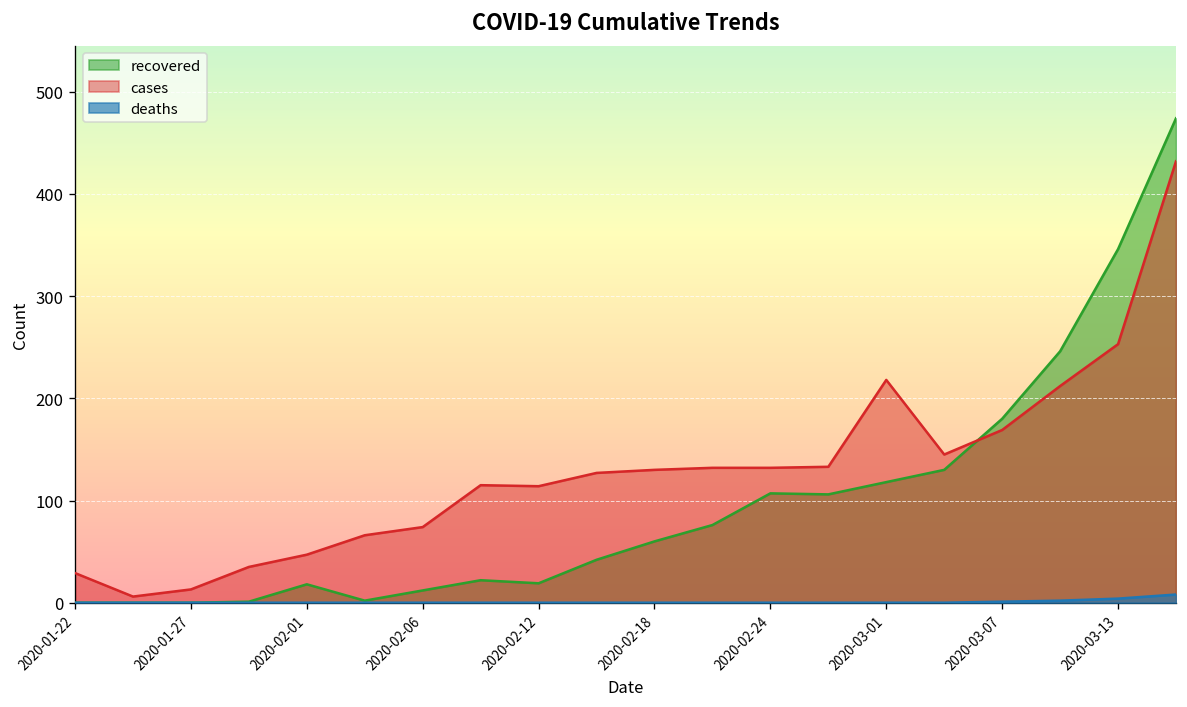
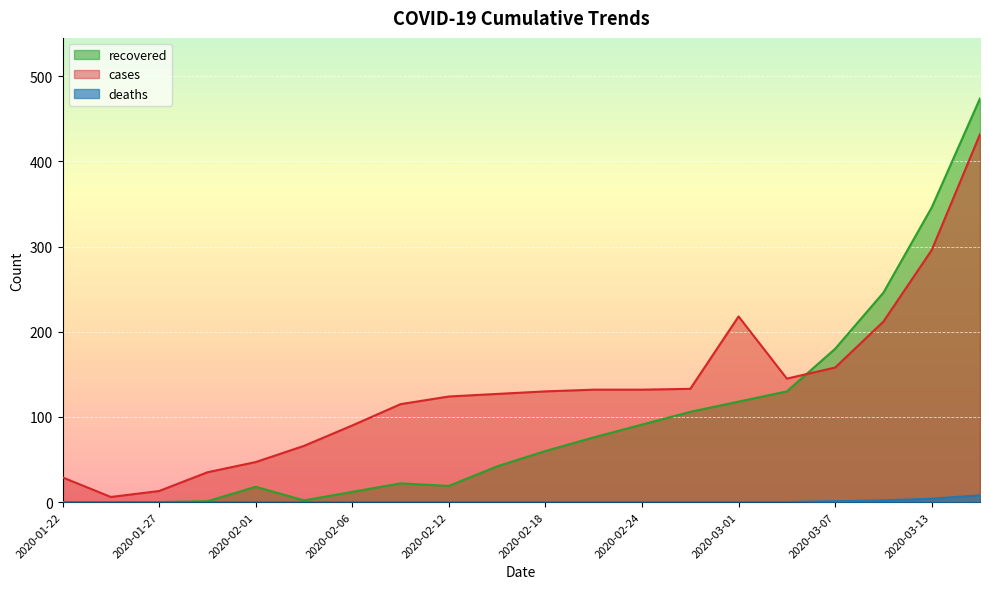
  {
    "recovered": {
      "2020-02-01": 20,
      "2020-02-06": 10,
      "2020-02-12": 20,
      "2020-02-18": 60,
-     "2020-02-24": 110,
+     "2020-02-24": 90,
      "2020-03-01": 120,
      "2020-03-07": 180,
      "2020-03-13": 350
    },
    "cases": {
      "2020-01-22": 30,
      "2020-01-27": 10,
      "2020-02-01": 50,
-     "2020-02-06": 70,
-     "2020-02-12": 110,
+     "2020-02-06": 90,
+     "2020-02-12": 120,
      "2020-02-18": 130,
      "2020-02-24": 130,
      "2020-03-01": 220,
-     "2020-03-07": 170,
-     "2020-03-13": 250
+     "2020-03-07": 160,
+     "2020-03-13": 300
    },
    "deaths": {
      "2020-02-01": 0,
      "2020-02-06": 0,
      "2020-02-12": 0,
      "2020-02-18": 0,
      "2020-02-24": 0,
      "2020-03-01": 0,
      "2020-03-07": 0,
      "2020-03-13": 0
    }
  }
